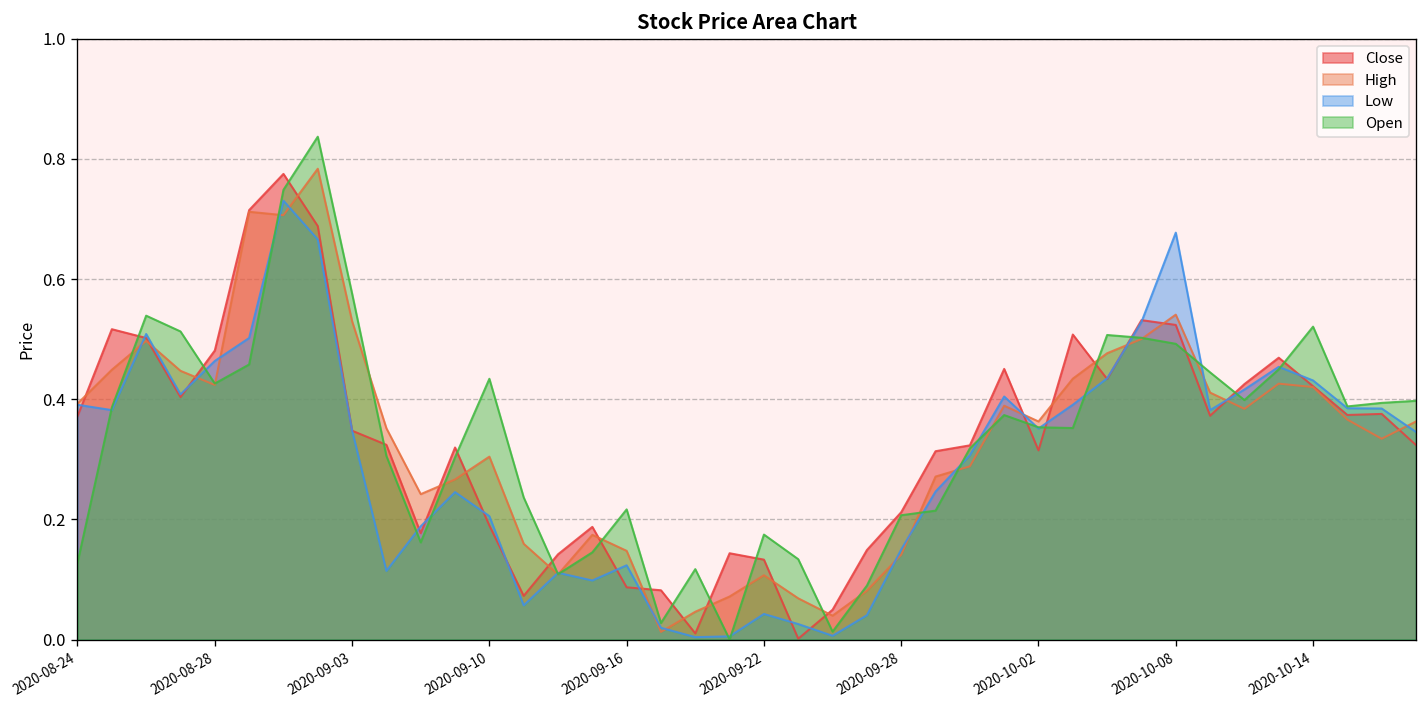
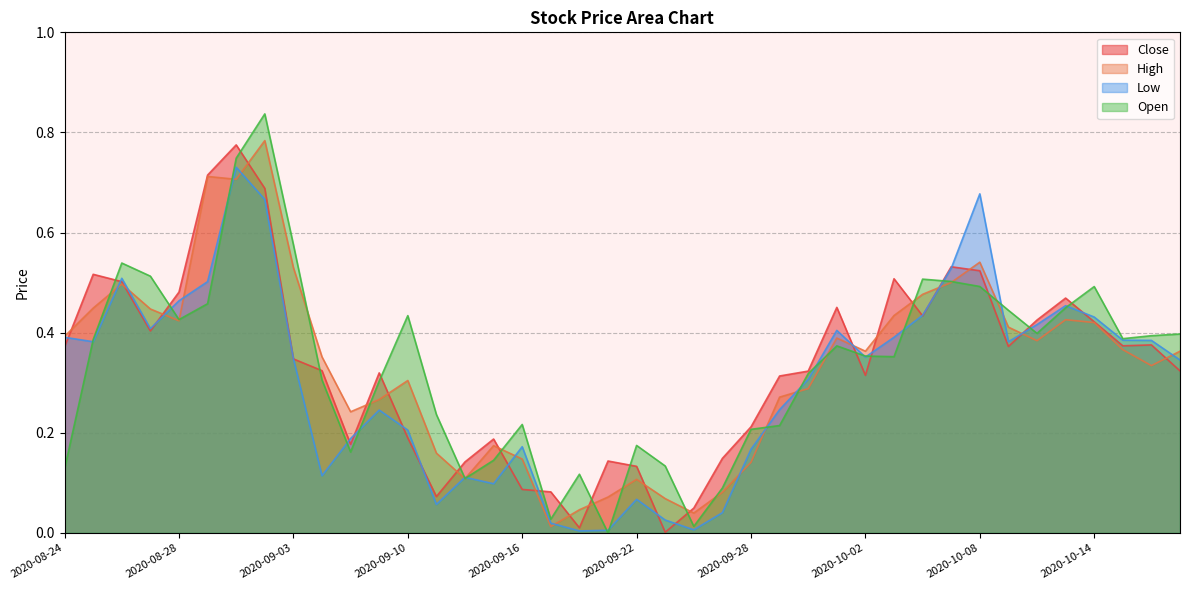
  {
    "Low": {
      "2020-08-28": 0.46,
      "2020-09-10": 0.21,
-     "2020-09-16": 0.12,
-     "2020-09-22": 0.04,
-     "2020-09-28": 0.15,
+     "2020-09-16": 0.17,
+     "2020-09-22": 0.07,
+     "2020-09-28": 0.17,
      "2020-10-08": 0.68,
      "2020-10-14": 0.43
    },
    "Open": {
      "2020-08-24": 0.13,
      "2020-09-03": 0.58,
      "2020-09-10": 0.43,
      "2020-09-16": 0.22,
      "2020-09-22": 0.17,
      "2020-10-08": 0.49,
-     "2020-10-14": 0.52
+     "2020-10-14": 0.49
    }
  }
